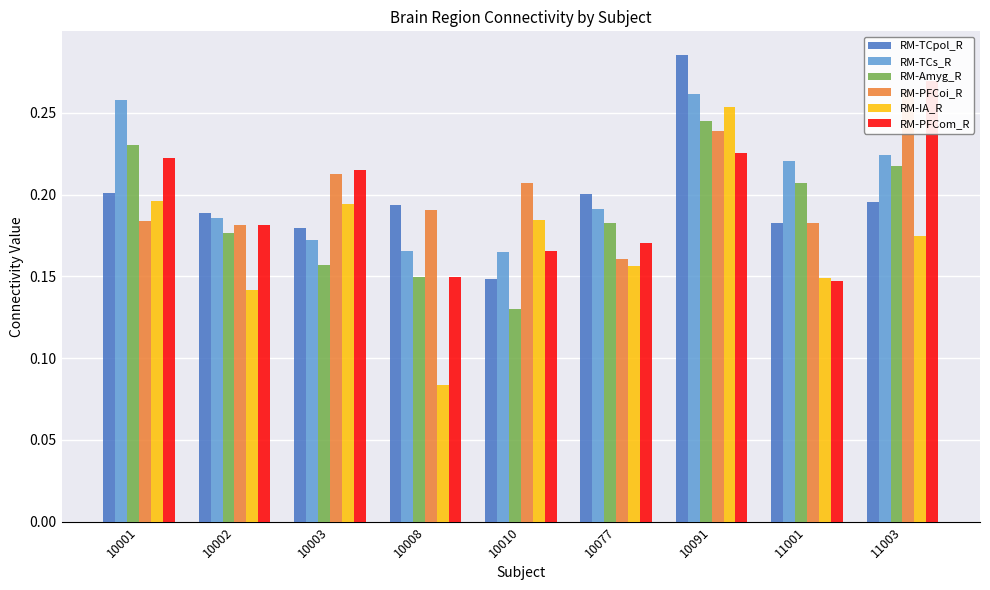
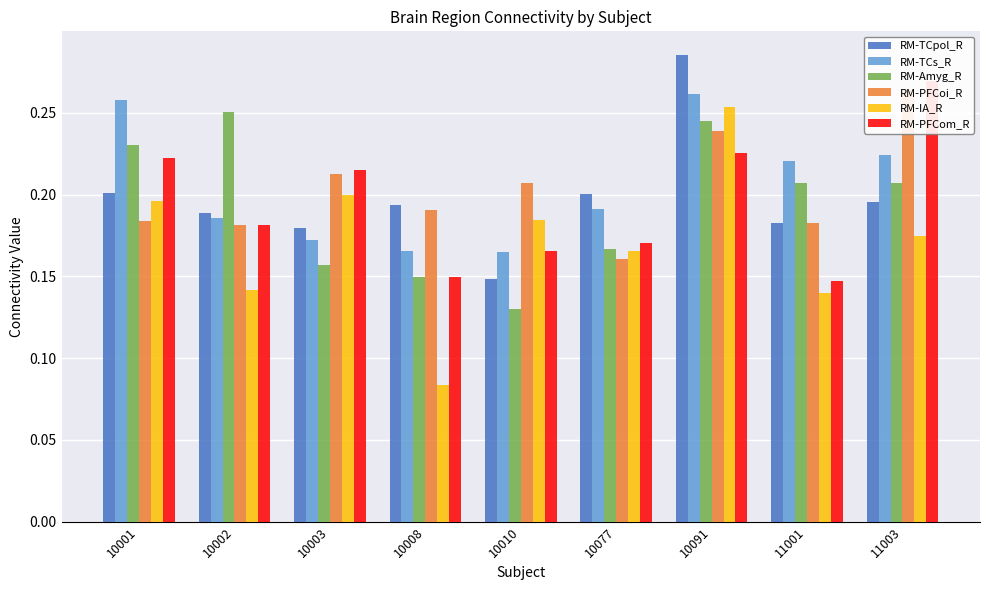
  {
    "RM-Amyg_R": {
      "10001": 0.230,
-     "10002": 0.176,
+     "10002": 0.250,
      "10003": 0.157,
      "10008": 0.150,
      "10010": 0.130,
-     "10077": 0.183,
+     "10077": 0.167,
      "10091": 0.245,
      "11001": 0.207,
-     "11003": 0.217
+     "11003": 0.207
    },
    "RM-PFCoi_R": {
      "10001": 0.184,
      "10002": 0.181,
      "10003": 0.213,
      "10008": 0.191,
      "10010": 0.207,
      "10077": 0.161,
      "10091": 0.239,
      "11001": 0.182
    },
    "RM-IA_R": {
      "10001": 0.196,
      "10002": 0.142,
-     "10003": 0.194,
+     "10003": 0.200,
      "10008": 0.084,
      "10010": 0.184,
-     "10077": 0.157,
+     "10077": 0.166,
      "10091": 0.254,
-     "11001": 0.149,
+     "11001": 0.140,
      "11003": 0.175
    },
    "RM-PFCom_R": {
      "10001": 0.223,
      "10002": 0.181,
      "10003": 0.215,
      "10008": 0.150,
      "10010": 0.165,
      "10077": 0.171,
      "10091": 0.225,
      "11001": 0.147
    }
  }
